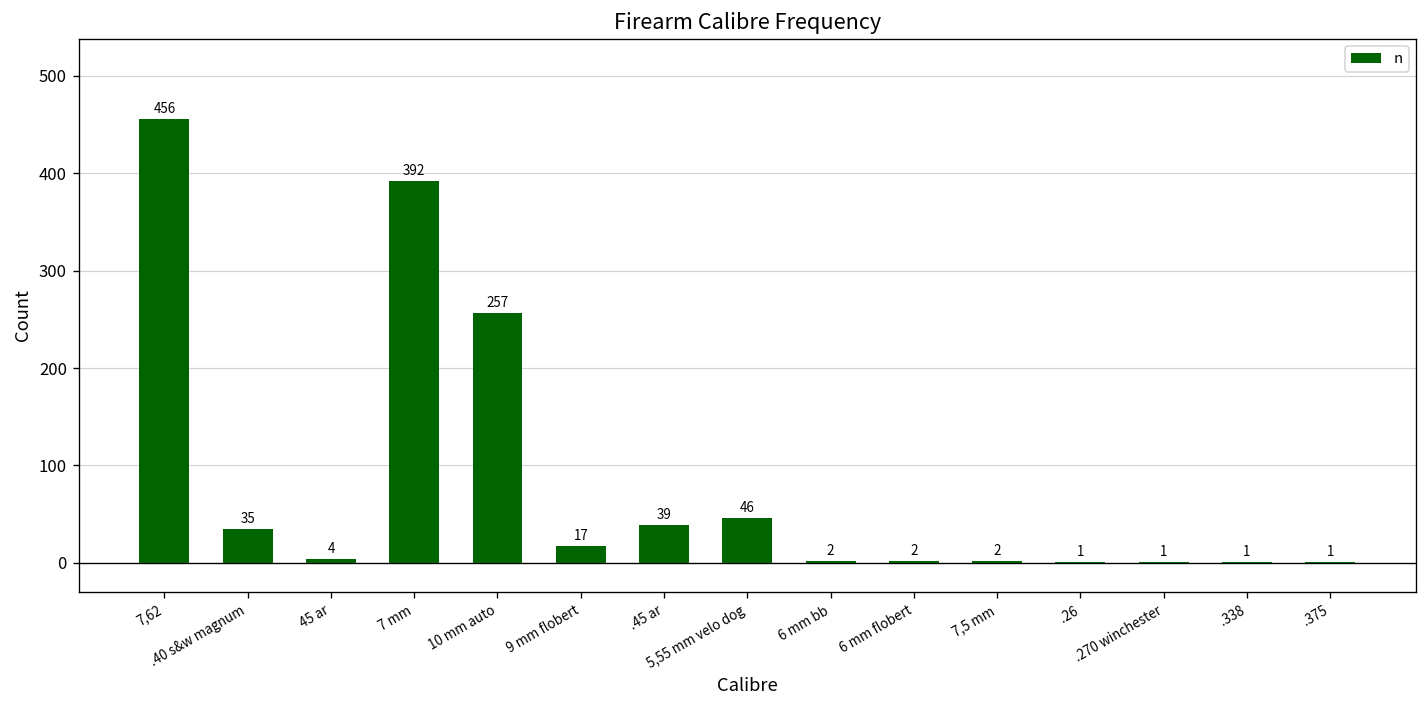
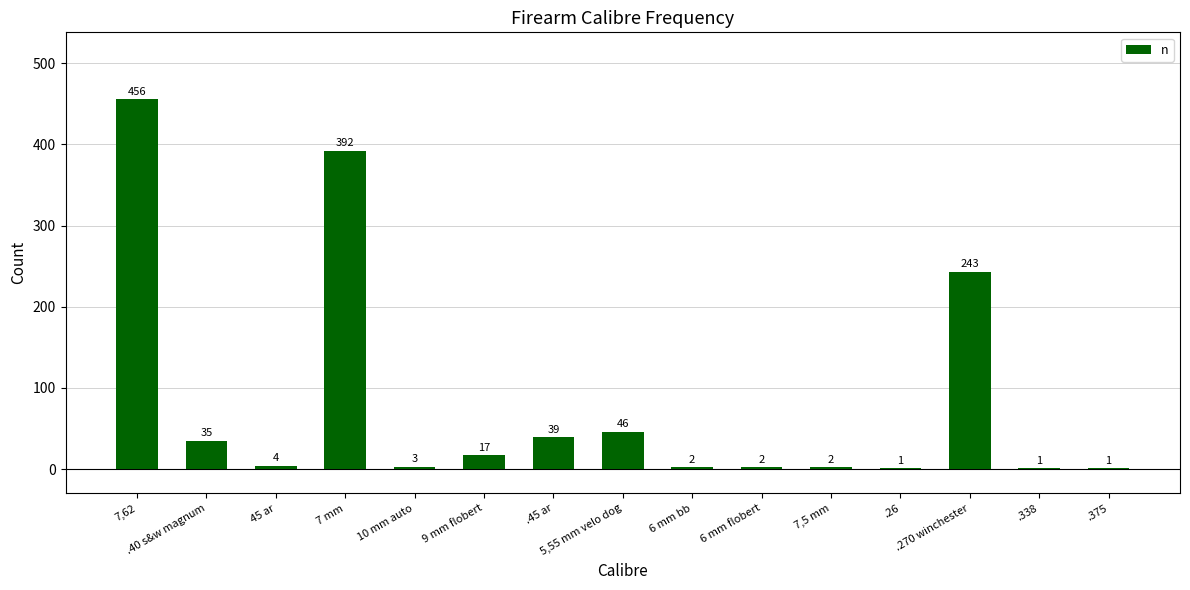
  {
    "7,62": 456,
    ".40 s&w magnum": 35,
    "45 ar": 4,
    "7 mm": 392,
-   "10 mm auto": 257,
+   "10 mm auto": 3,
    "9 mm flobert": 17,
    ".45 ar": 39,
    "5,55 mm velo dog": 46,
    "6 mm bb": 2,
    "6 mm flobert": 2,
    "7,5 mm": 2,
    ".26": 1,
-   ".270 winchester": 1,
+   ".270 winchester": 243,
    ".338": 1,
    ".375": 1
  }
